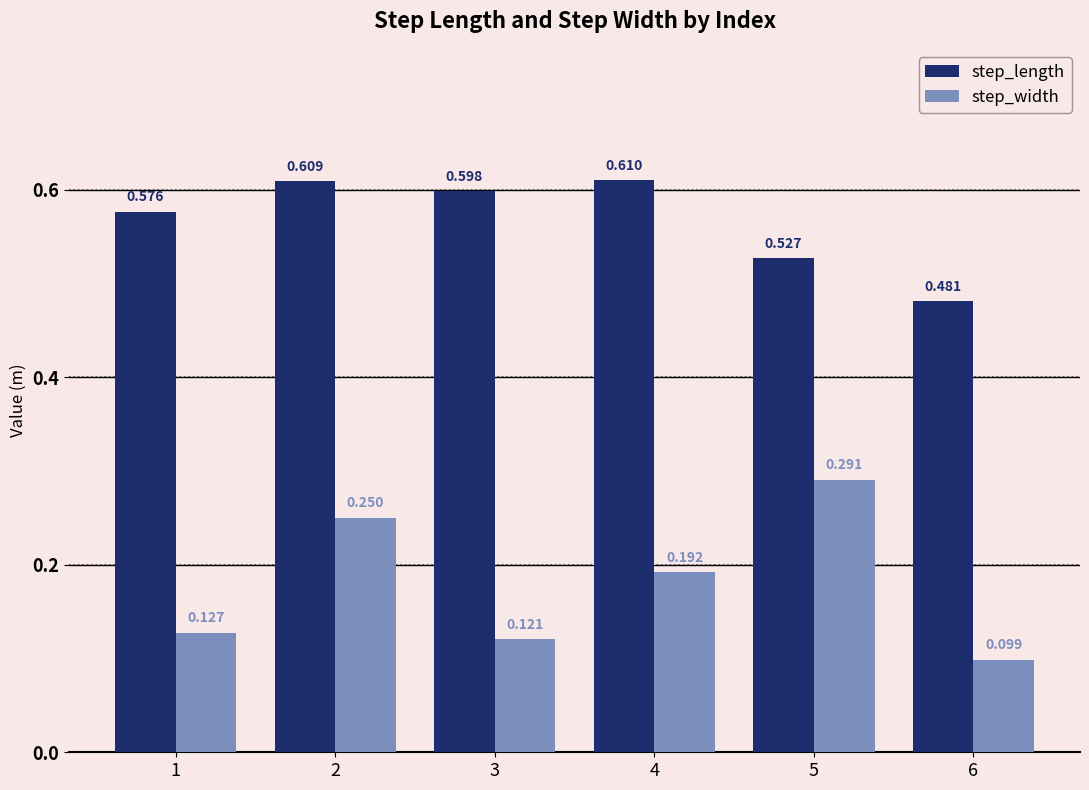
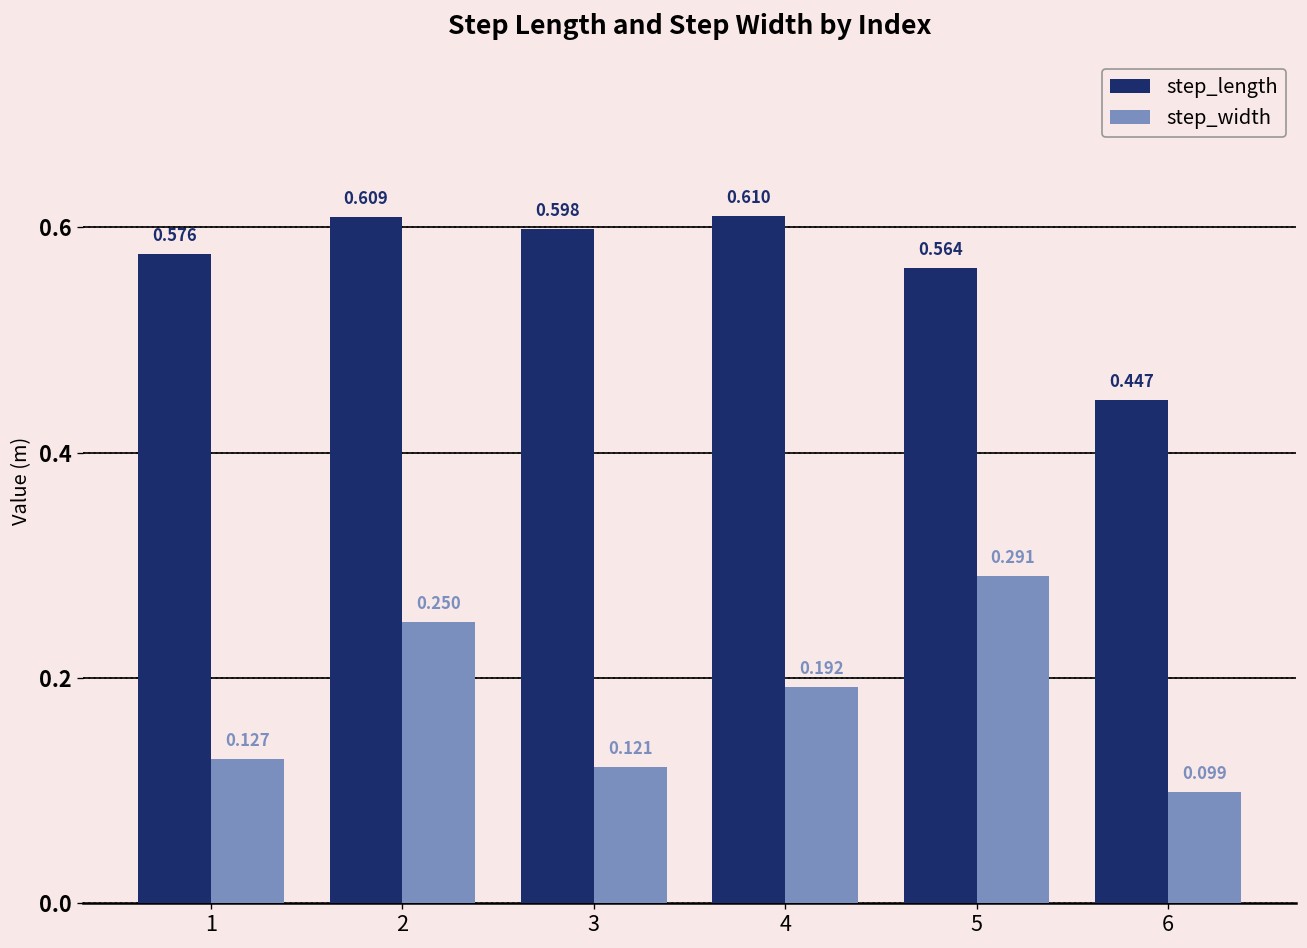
  {
    "step_length": {
      "1": 0.576,
      "2": 0.609,
      "3": 0.598,
      "4": 0.610,
-     "5": 0.527,
-     "6": 0.481
+     "5": 0.564,
+     "6": 0.447
    },
    "step_width": {
      "1": 0.127,
      "2": 0.250,
      "3": 0.121,
      "4": 0.192,
      "5": 0.291,
      "6": 0.099
    }
  }
